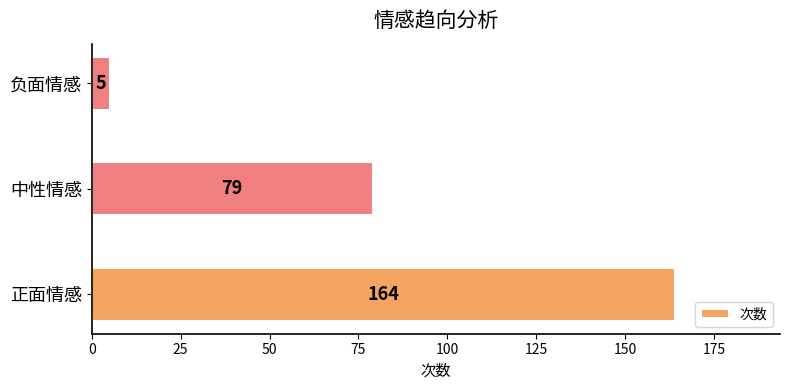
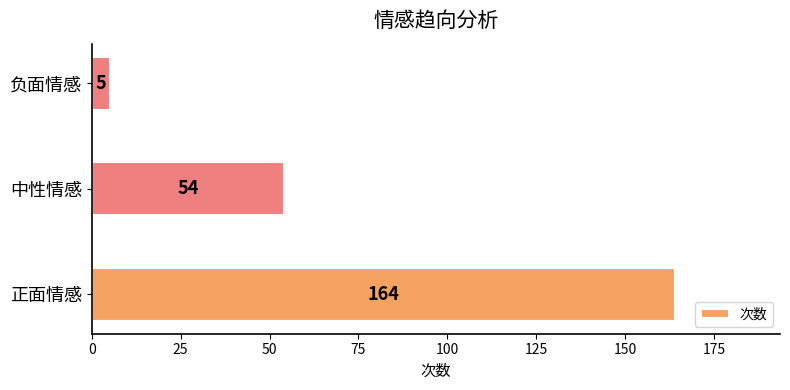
  {
    "负面情感": 5,
-   "中性情感": 79,
+   "中性情感": 54,
    "正面情感": 164
  }
